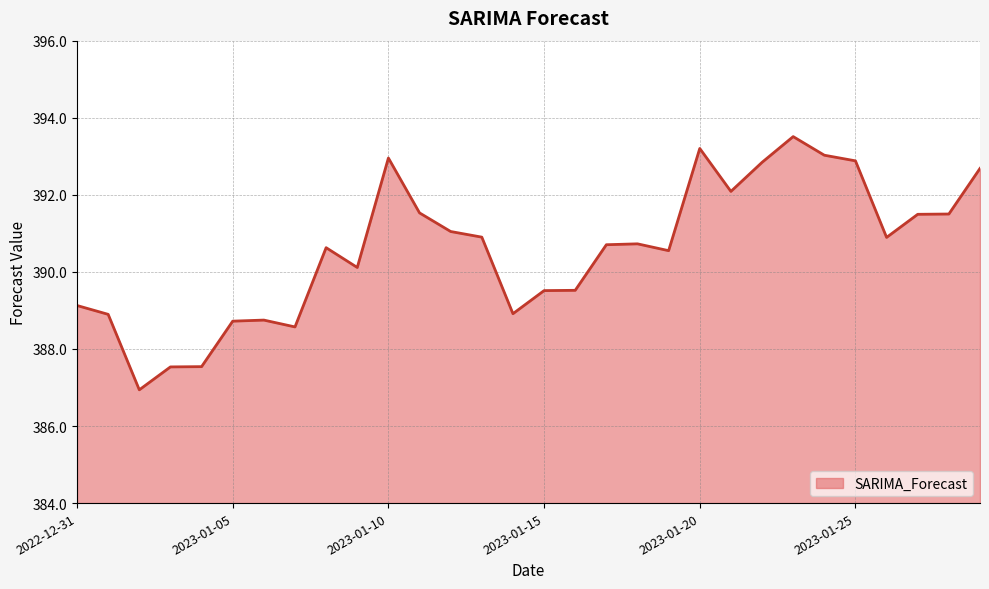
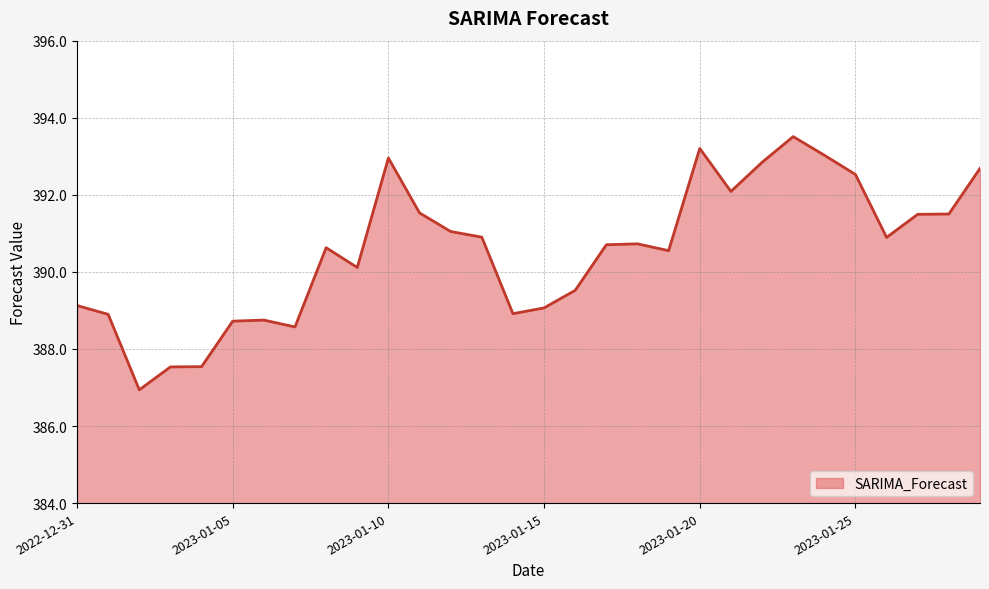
  {
    "2022-12-31": 389.1,
    "2023-01-05": 388.7,
    "2023-01-10": 393.0,
-   "2023-01-15": 389.5,
+   "2023-01-15": 389.1,
    "2023-01-20": 393.2,
-   "2023-01-25": 392.9
+   "2023-01-25": 392.5
  }
